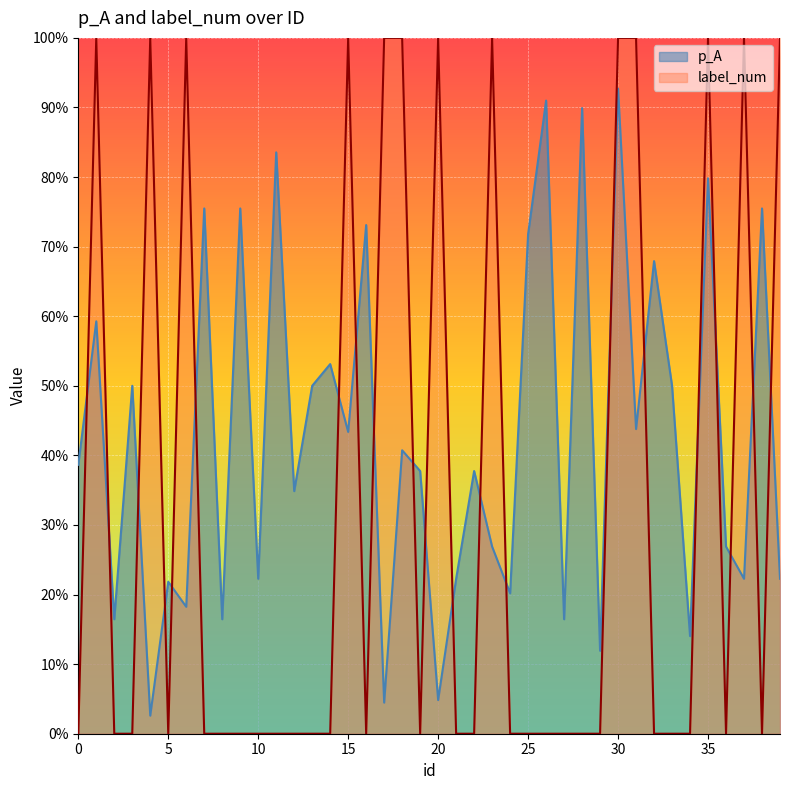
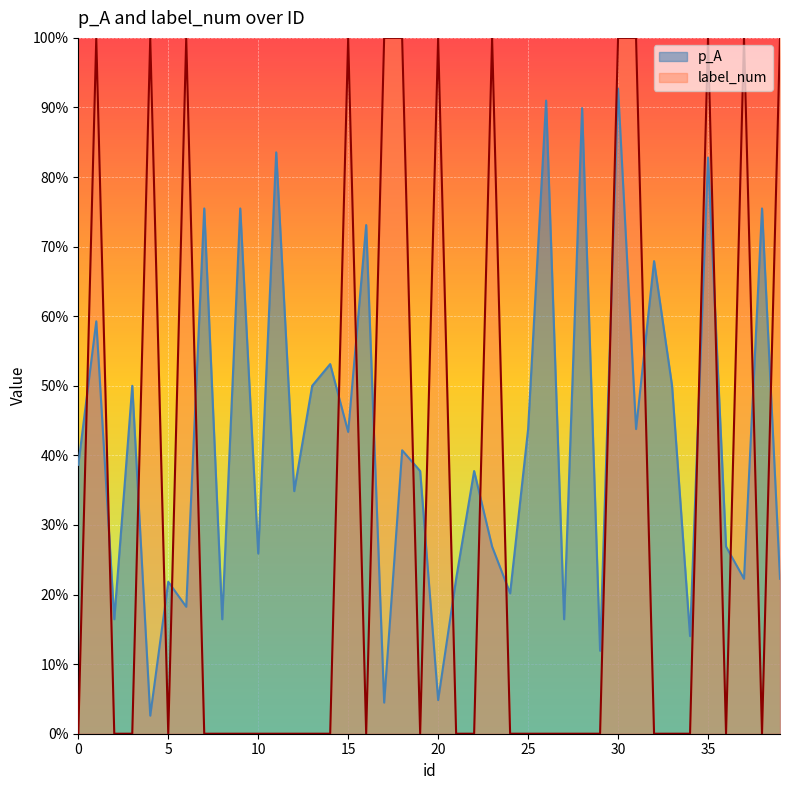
  {
    "p_A": {
      "0": "39%",
      "5": "22%",
-     "10": "22%",
+     "10": "26%",
      "15": "43%",
      "20": "5%",
-     "25": "72%",
+     "25": "44%",
      "30": "93%",
-     "35": "80%"
+     "35": "83%"
    },
    "label_num": {
      "0": "0%",
      "5": "0%",
      "10": "0%",
      "15": "100%",
      "20": "100%",
      "25": "0%",
      "30": "100%",
      "35": "100%"
    }
  }
